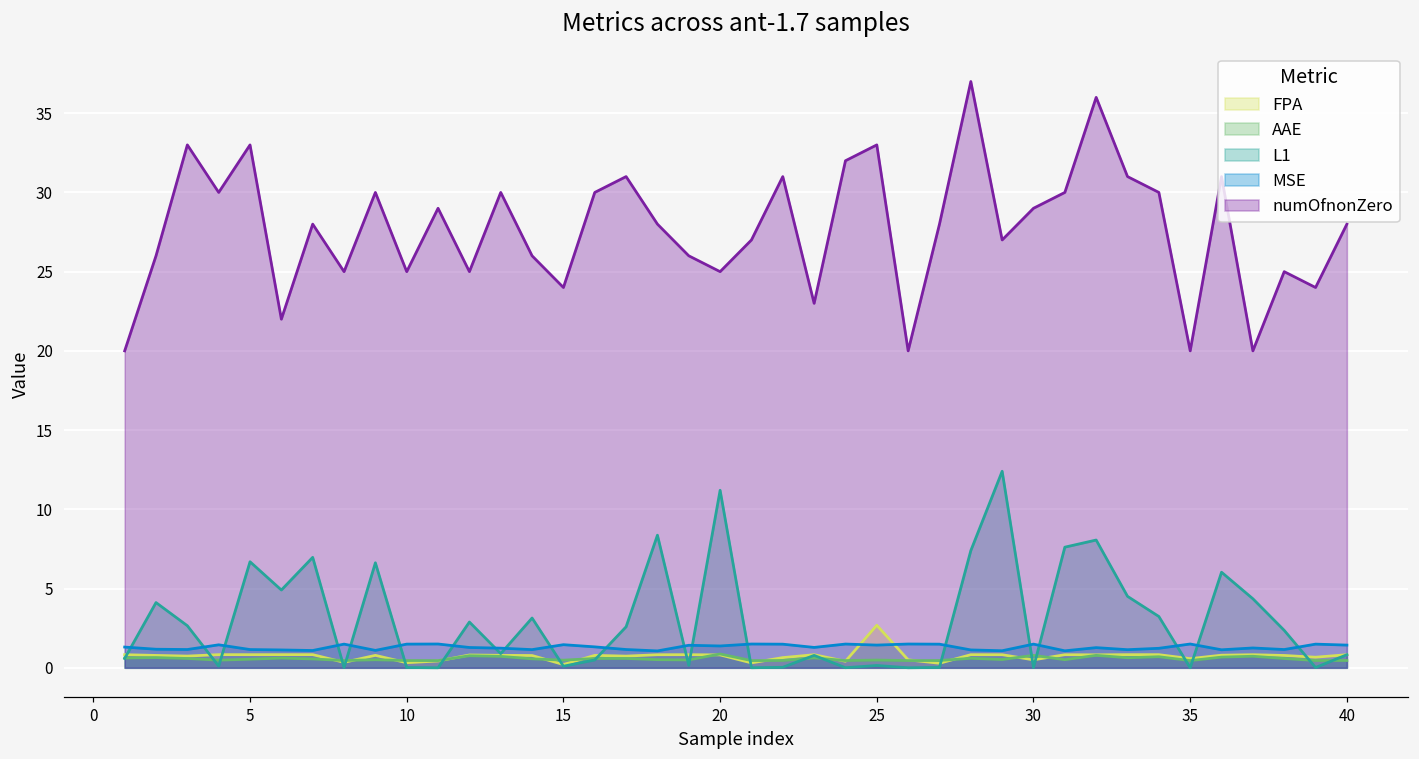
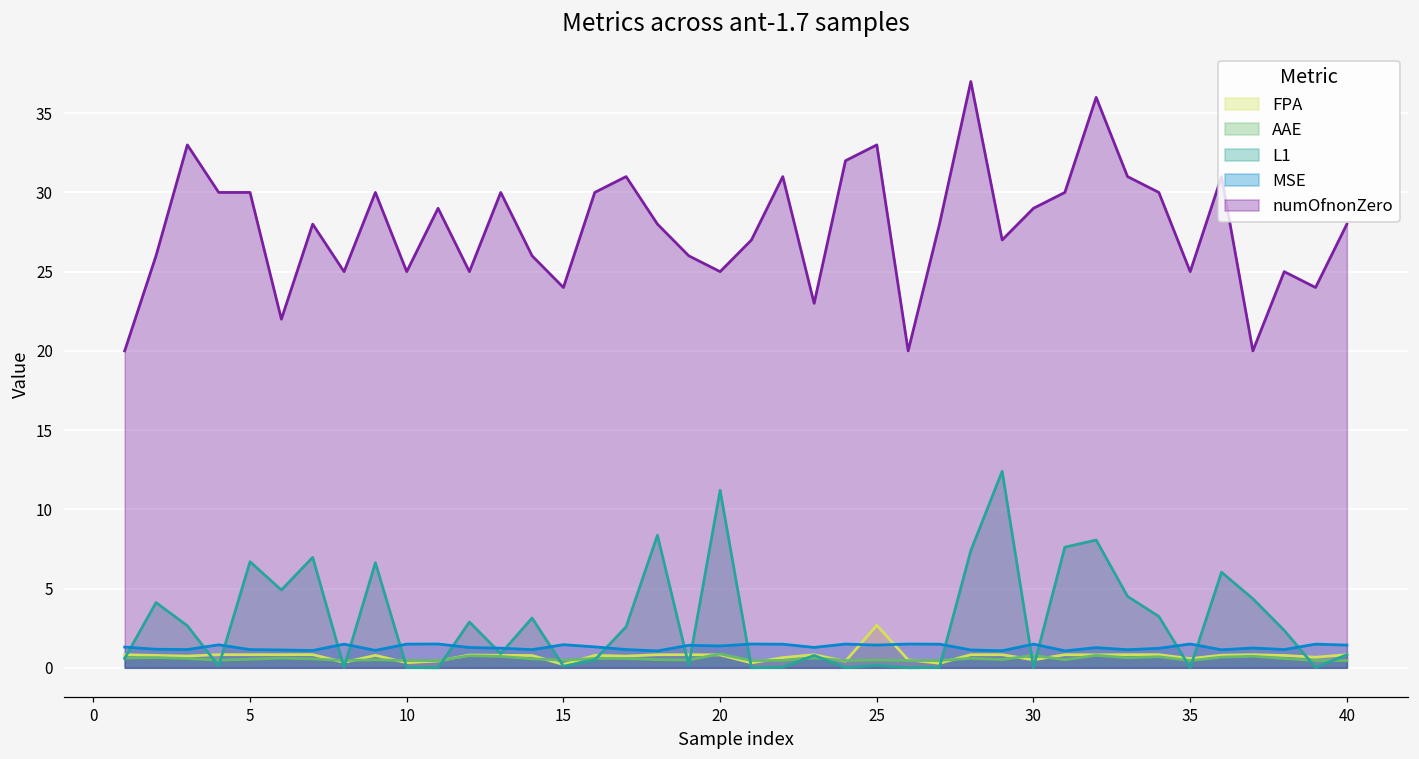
  {
    "FPA": {
      "5": 1,
      "25": 2.7,
      "30": 0.5
    },
    "numOfnonZero": {
-     "5": 33,
+     "5": 30,
      "10": 25,
      "15": 24,
      "20": 25,
      "25": 33,
      "30": 29,
-     "35": 20
+     "35": 25
    }
  }
